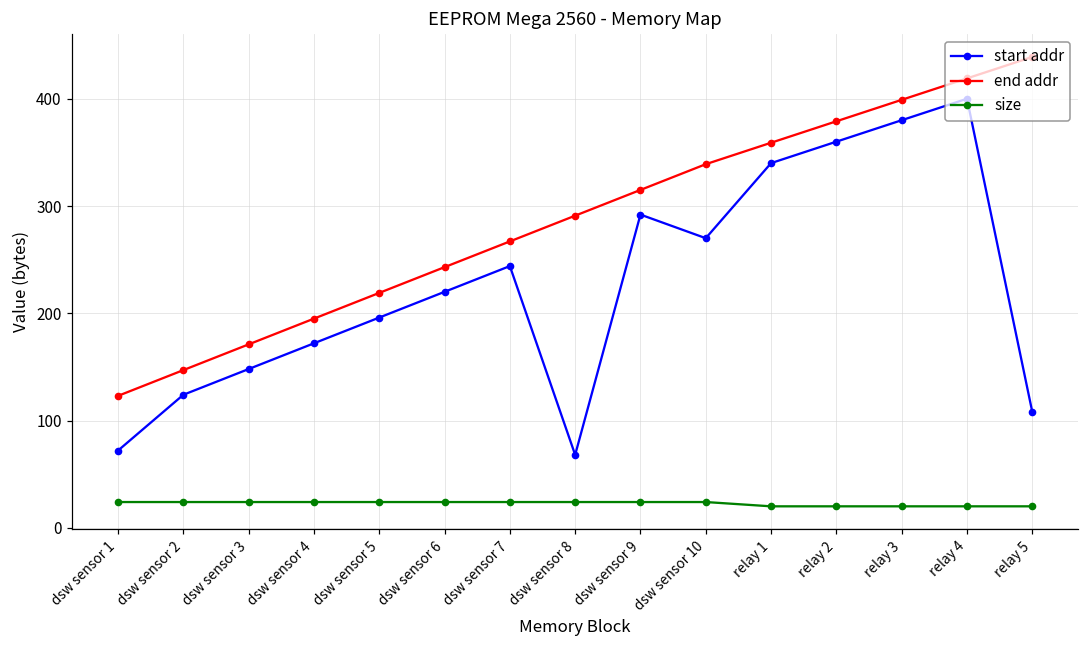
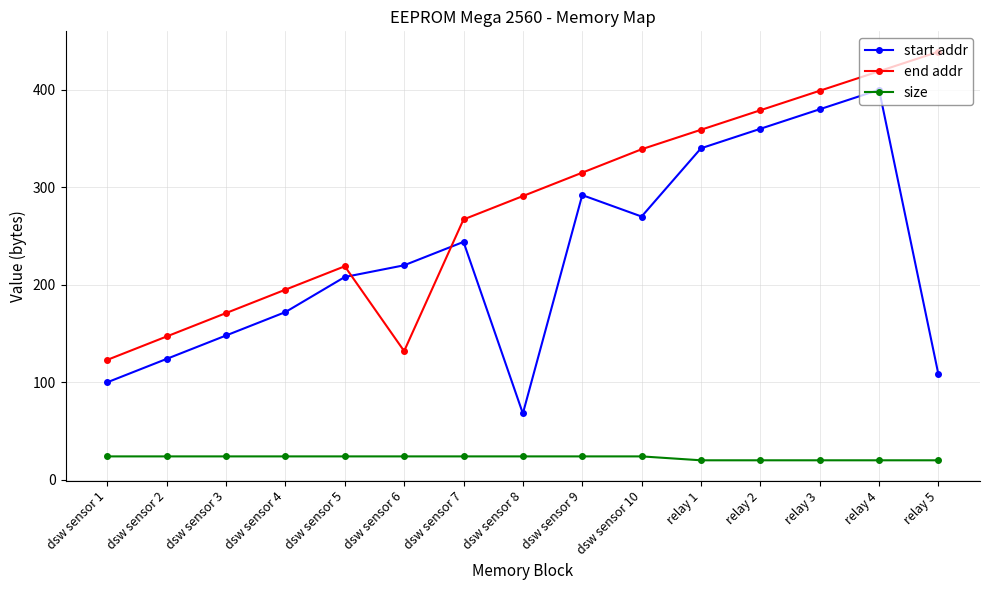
  {
    "start addr": {
-     "dsw sensor 1": 70,
+     "dsw sensor 1": 100,
      "dsw sensor 2": 120,
      "dsw sensor 3": 150,
      "dsw sensor 4": 170,
-     "dsw sensor 5": 200,
+     "dsw sensor 5": 210,
      "dsw sensor 6": 220,
      "dsw sensor 7": 240,
      "dsw sensor 8": 70,
      "dsw sensor 9": 290,
      "dsw sensor 10": 270,
      "relay 1": 340,
      "relay 2": 360,
      "relay 3": 380,
      "relay 5": 110
    },
    "end addr": {
      "dsw sensor 1": 120,
      "dsw sensor 2": 150,
      "dsw sensor 3": 170,
      "dsw sensor 4": 200,
      "dsw sensor 5": 220,
-     "dsw sensor 6": 240,
+     "dsw sensor 6": 130,
      "dsw sensor 7": 270,
      "dsw sensor 8": 290,
      "dsw sensor 9": 320,
      "dsw sensor 10": 340,
      "relay 1": 360,
      "relay 2": 380,
      "relay 3": 400
    },
    "size": {
      "dsw sensor 1": 20,
      "dsw sensor 2": 20,
      "dsw sensor 3": 20,
      "dsw sensor 4": 20,
      "dsw sensor 5": 20,
      "dsw sensor 6": 20,
      "dsw sensor 7": 20,
      "dsw sensor 8": 20,
      "dsw sensor 9": 20,
      "dsw sensor 10": 20,
      "relay 1": 20,
      "relay 2": 20,
      "relay 3": 20,
      "relay 4": 20,
      "relay 5": 20
    }
  }
